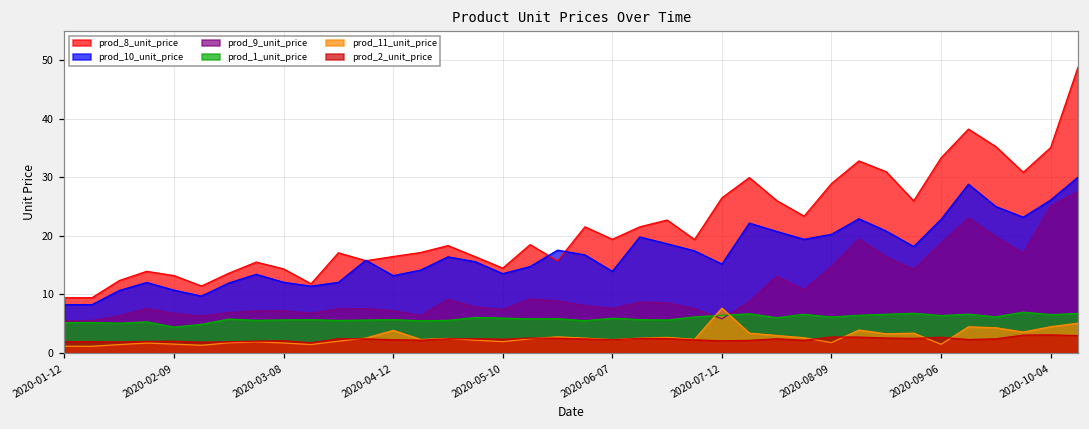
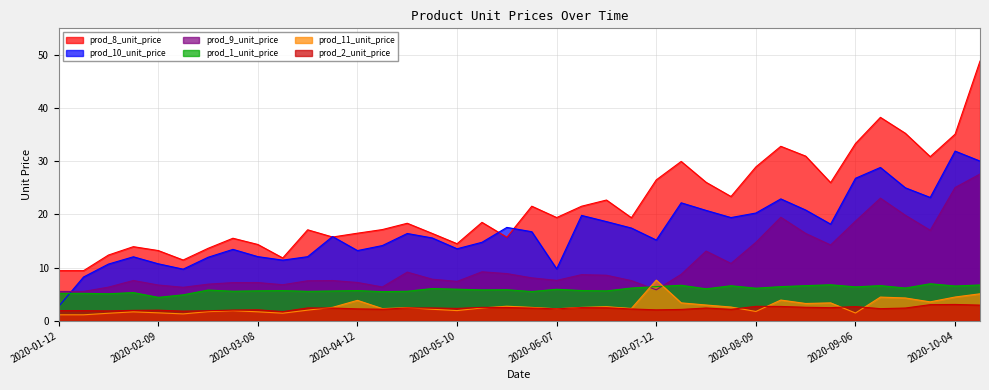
  {
    "prod_10_unit_price": {
-     "2020-01-12": 8,
+     "2020-01-12": 3,
      "2020-02-09": 11,
      "2020-03-08": 12,
      "2020-04-12": 13,
      "2020-05-10": 14,
-     "2020-06-07": 14,
+     "2020-06-07": 10,
      "2020-07-12": 15,
      "2020-08-09": 20,
-     "2020-09-06": 23,
-     "2020-10-04": 26
+     "2020-09-06": 27,
+     "2020-10-04": 32
    },
    "prod_9_unit_price": {
      "2020-02-09": 7,
      "2020-03-08": 7,
      "2020-04-12": 7,
      "2020-05-10": 7,
      "2020-06-07": 8,
      "2020-07-12": 6,
      "2020-08-09": 15,
      "2020-09-06": 19,
      "2020-10-04": 25
    },
    "prod_1_unit_price": {
      "2020-02-09": 4,
      "2020-03-08": 6,
      "2020-04-12": 6,
      "2020-05-10": 6,
      "2020-06-07": 6,
      "2020-07-12": 6,
      "2020-08-09": 6,
      "2020-09-06": 6,
      "2020-10-04": 7
    },
    "prod_11_unit_price": {
      "2020-01-12": 1,
      "2020-02-09": 1,
      "2020-04-12": 4,
      "2020-07-12": 8,
      "2020-08-09": 2,
      "2020-09-06": 1,
      "2020-10-04": 4
    }
  }
